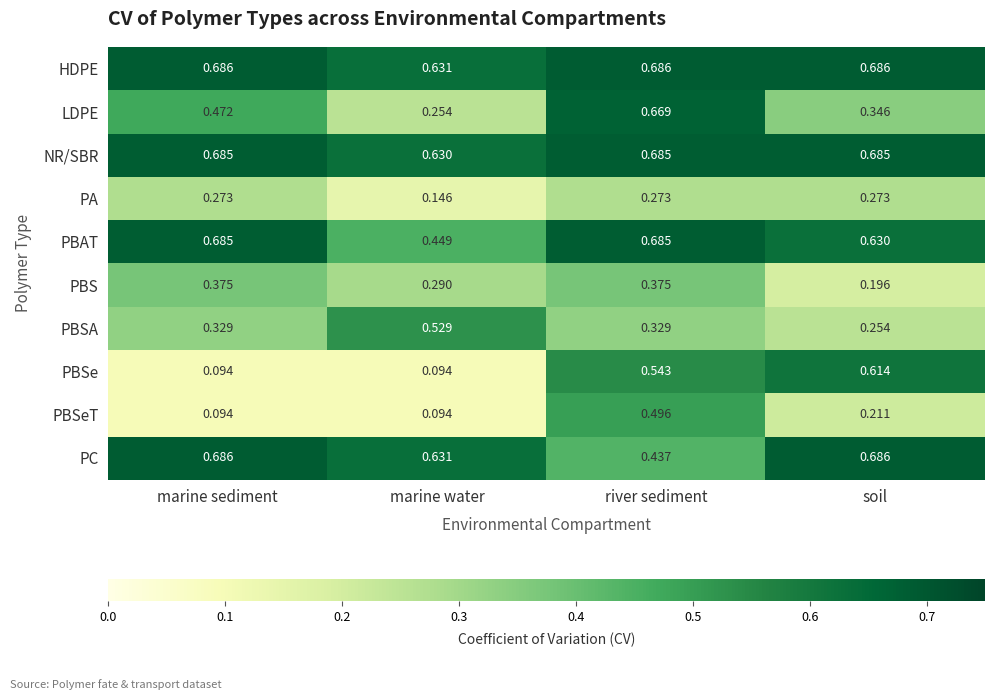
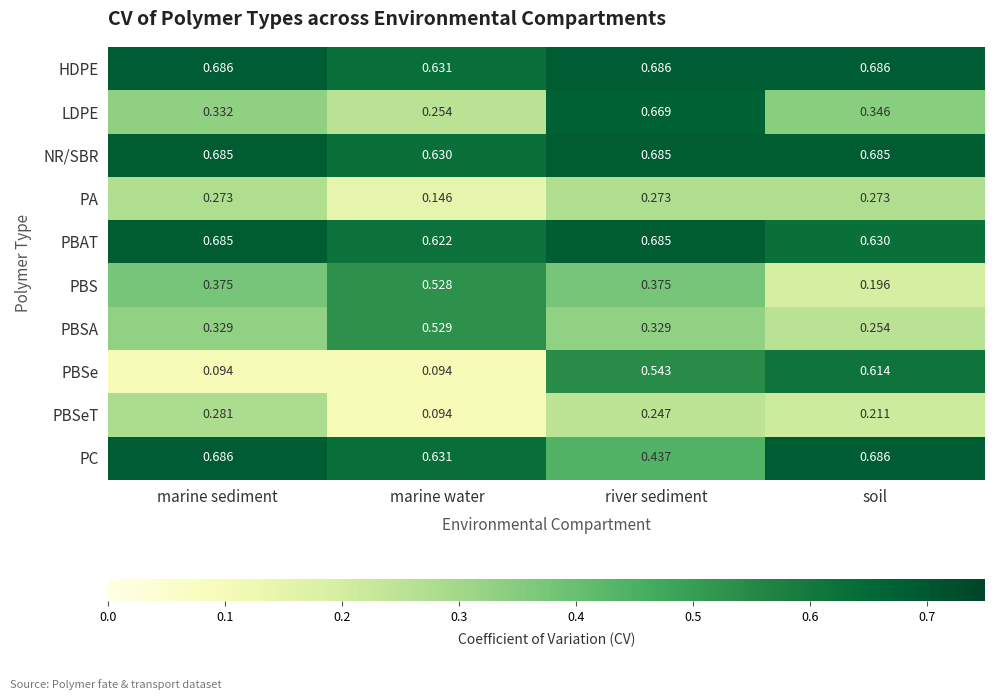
  {
    "HDPE": {
      "marine sediment": 0.686,
      "marine water": 0.631,
      "river sediment": 0.686,
      "soil": 0.686
    },
    "LDPE": {
-     "marine sediment": 0.472,
+     "marine sediment": 0.332,
      "marine water": 0.254,
      "river sediment": 0.669,
      "soil": 0.346
    },
    "NR/SBR": {
      "marine sediment": 0.685,
      "marine water": 0.630,
      "river sediment": 0.685,
      "soil": 0.685
    },
    "PA": {
      "marine sediment": 0.273,
      "marine water": 0.146,
      "river sediment": 0.273,
      "soil": 0.273
    },
    "PBAT": {
      "marine sediment": 0.685,
-     "marine water": 0.449,
+     "marine water": 0.622,
      "river sediment": 0.685,
      "soil": 0.630
    },
    "PBS": {
      "marine sediment": 0.375,
-     "marine water": 0.290,
+     "marine water": 0.528,
      "river sediment": 0.375,
      "soil": 0.196
    },
    "PBSA": {
      "marine sediment": 0.329,
      "marine water": 0.529,
      "river sediment": 0.329,
      "soil": 0.254
    },
    "PBSe": {
      "marine sediment": 0.094,
      "marine water": 0.094,
      "river sediment": 0.543,
      "soil": 0.614
    },
    "PBSeT": {
-     "marine sediment": 0.094,
+     "marine sediment": 0.281,
      "marine water": 0.094,
-     "river sediment": 0.496,
+     "river sediment": 0.247,
      "soil": 0.211
    },
    "PC": {
      "marine sediment": 0.686,
      "marine water": 0.631,
      "river sediment": 0.437,
      "soil": 0.686
    }
  }
